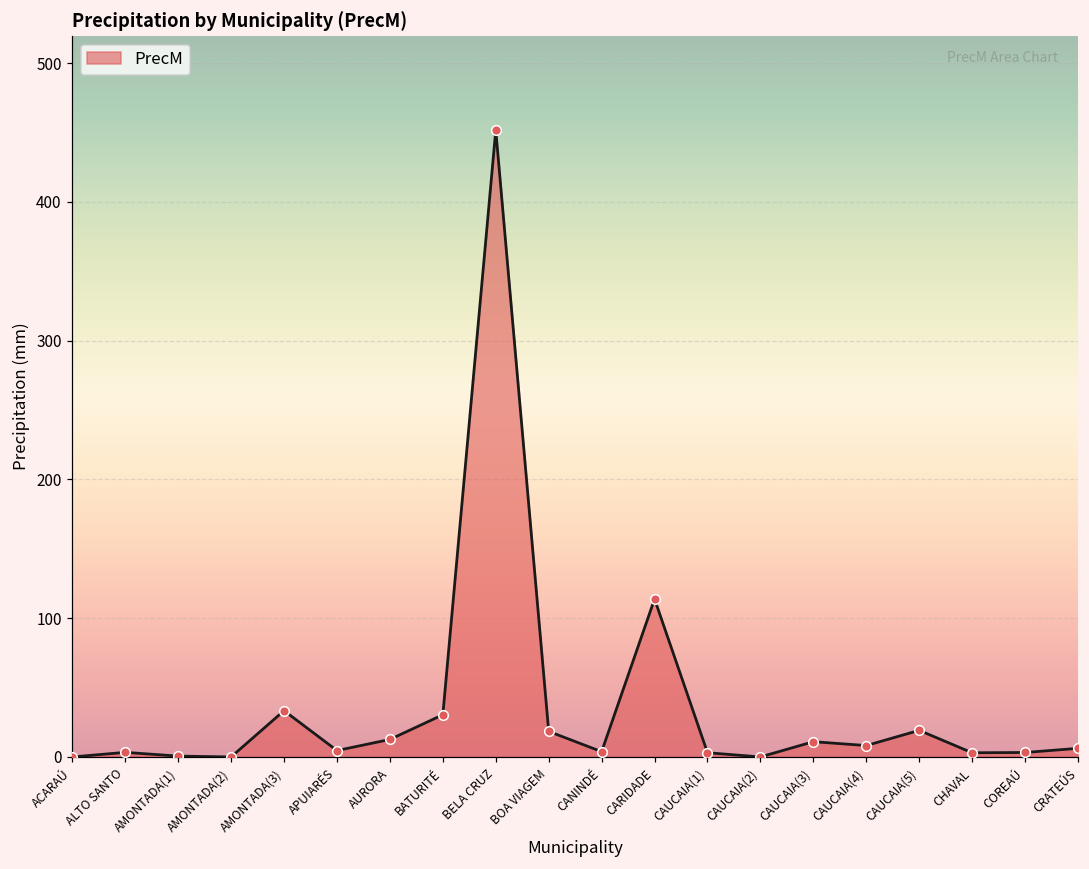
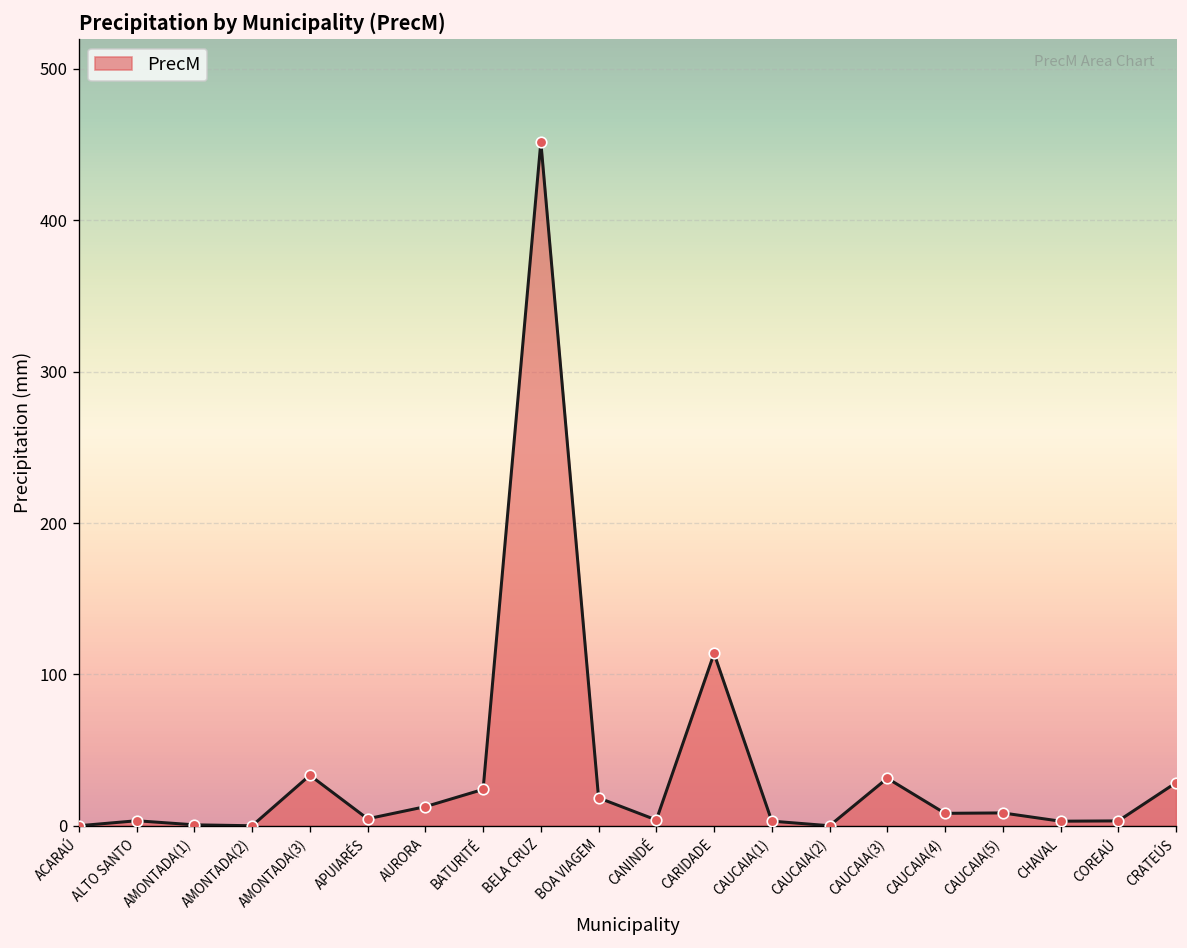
  {
    "ACARAÚ": 0,
    "ALTO SANTO": 3,
    "AMONTADA(1)": 1,
    "AMONTADA(2)": 0,
    "AMONTADA(3)": 33,
    "APUIARÉS": 5,
    "AURORA": 13,
-   "BATURITÉ": 30,
+   "BATURITÉ": 24,
    "BELA CRUZ": 452,
    "BOA VIAGEM": 18,
    "CANINDÉ": 4,
    "CARIDADE": 114,
    "CAUCAIA(1)": 3,
    "CAUCAIA(2)": 0,
-   "CAUCAIA(3)": 11,
+   "CAUCAIA(3)": 31,
    "CAUCAIA(4)": 8,
-   "CAUCAIA(5)": 19,
+   "CAUCAIA(5)": 8,
    "CHAVAL": 3,
    "COREAÚ": 3,
-   "CRATEÚS": 6
+   "CRATEÚS": 28
  }
